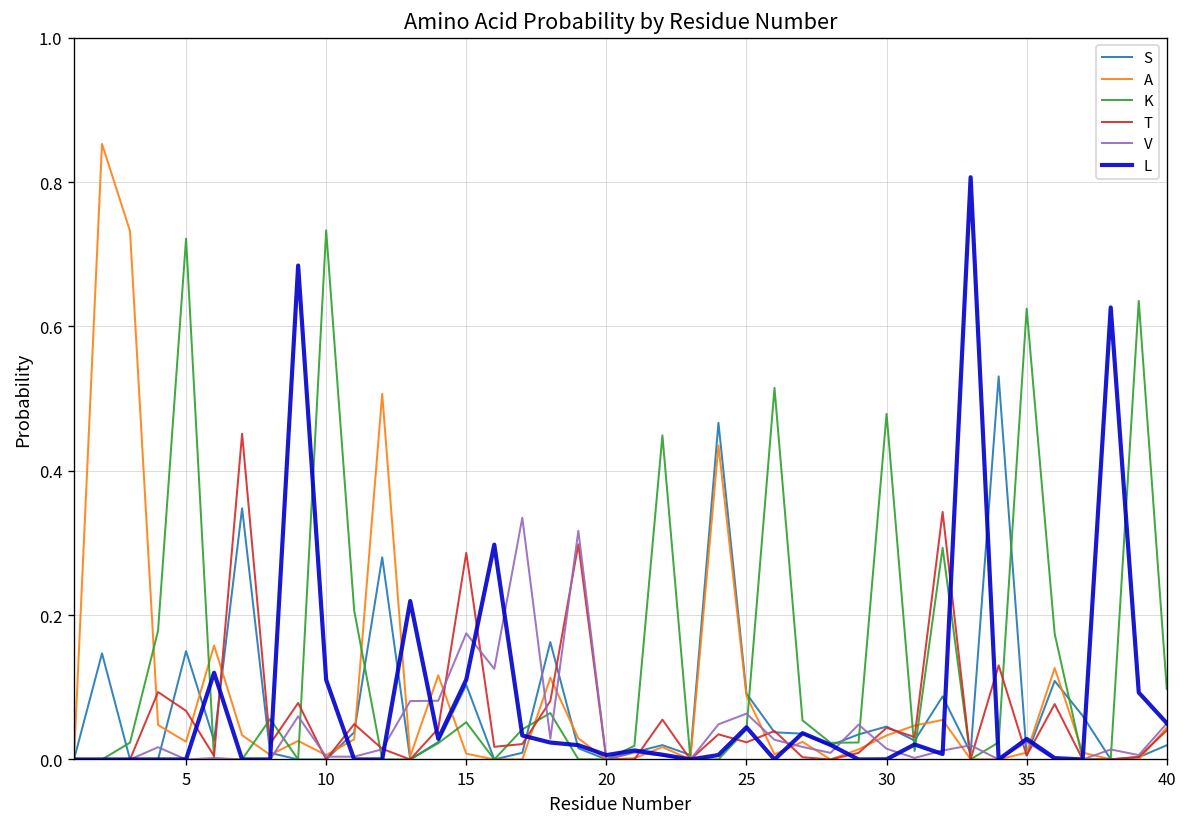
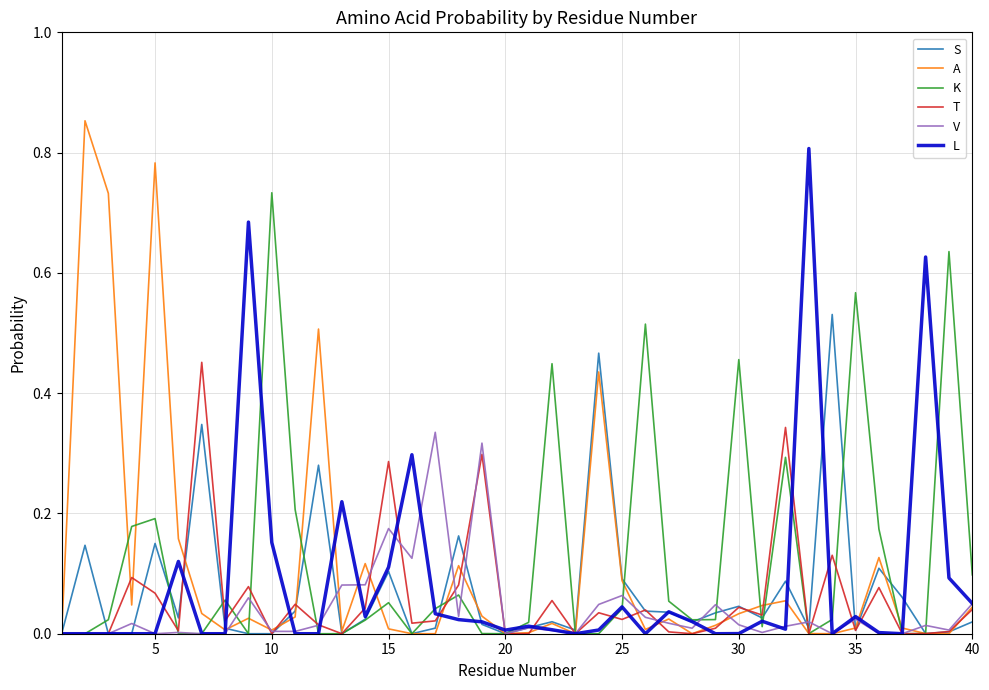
  {
    "S": {
      "5": 0.15,
      "15": 0.10,
      "40": 0.02
    },
    "A": {
-     "5": 0.02,
+     "5": 0.78,
      "15": 0.01,
      "30": 0.03
    },
    "K": {
-     "5": 0.72,
+     "5": 0.19,
      "10": 0.73,
      "15": 0.05,
-     "30": 0.48,
-     "35": 0.62,
+     "30": 0.46,
+     "35": 0.57,
      "40": 0.10
    },
    "T": {
      "5": 0.07,
      "15": 0.29,
      "25": 0.02
    },
    "V": {
      "15": 0.17,
      "25": 0.06,
      "30": 0.01
    },
    "L": {
-     "10": 0.11,
+     "10": 0.15,
      "15": 0.11,
      "20": 0.01,
      "30": 0.00
    }
  }
